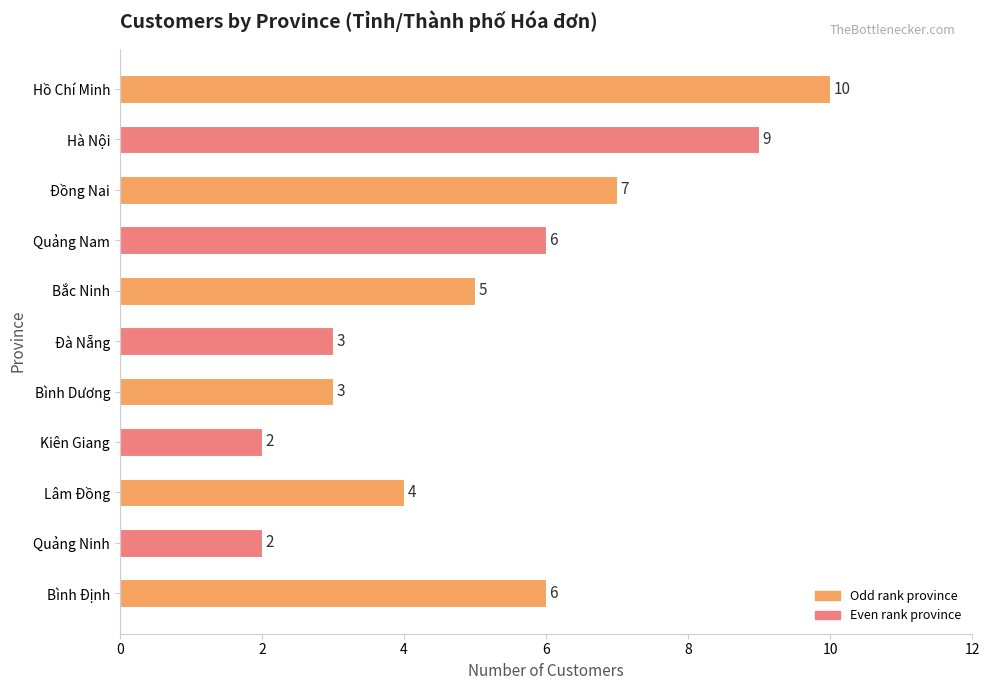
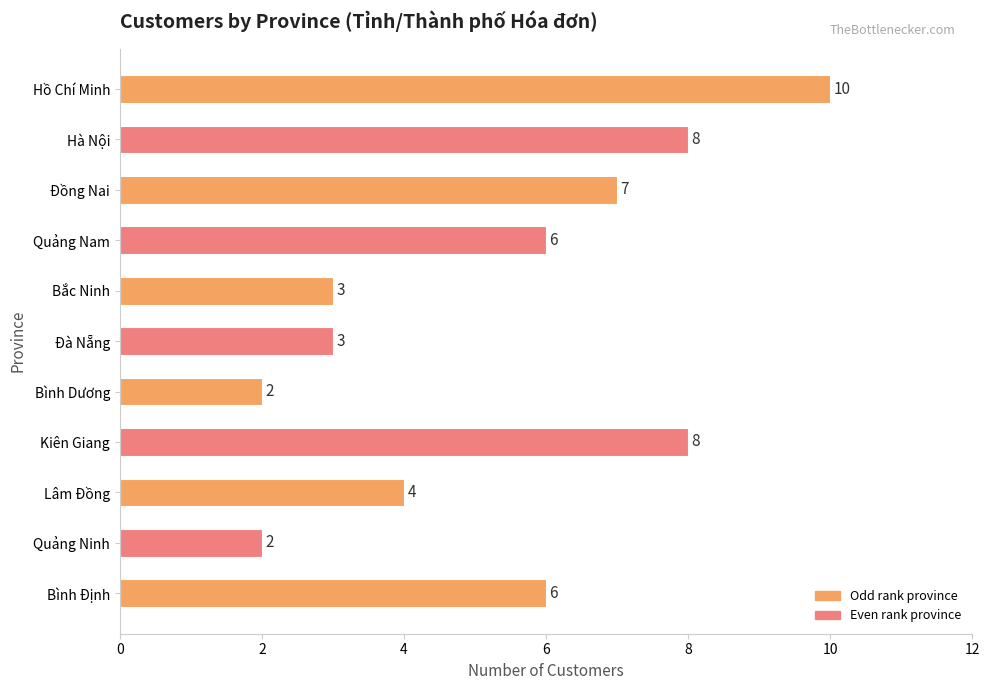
  {
    "Hồ Chí Minh": 10,
-   "Hà Nội": 9,
+   "Hà Nội": 8,
    "Đồng Nai": 7,
    "Quảng Nam": 6,
-   "Bắc Ninh": 5,
+   "Bắc Ninh": 3,
    "Đà Nẵng": 3,
-   "Bình Dương": 3,
-   "Kiên Giang": 2,
+   "Bình Dương": 2,
+   "Kiên Giang": 8,
    "Lâm Đồng": 4,
    "Quảng Ninh": 2,
    "Bình Định": 6
  }
